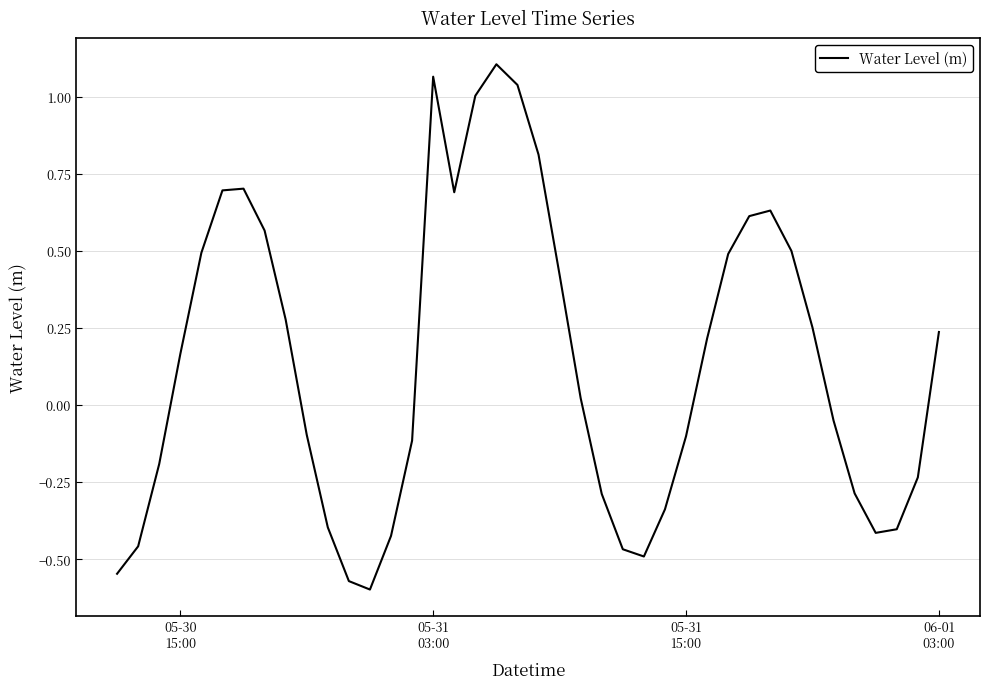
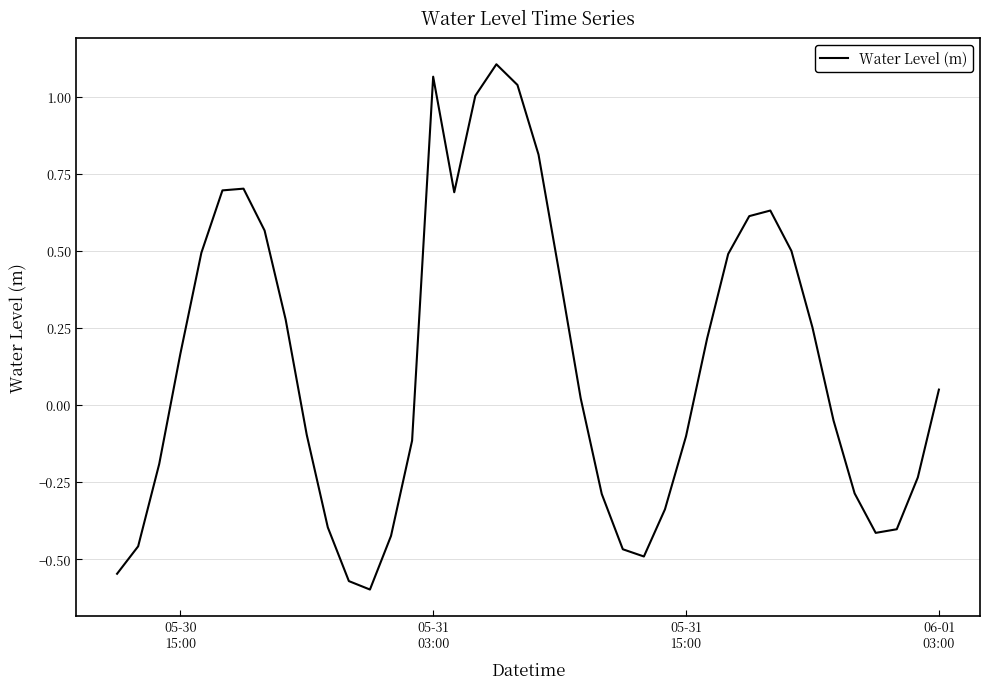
  {
    "05-30 15:00": 0.16,
    "05-31 03:00": 1.06,
    "05-31 15:00": -0.10,
-   "06-01 03:00": 0.24
+   "06-01 03:00": 0.05
  }
